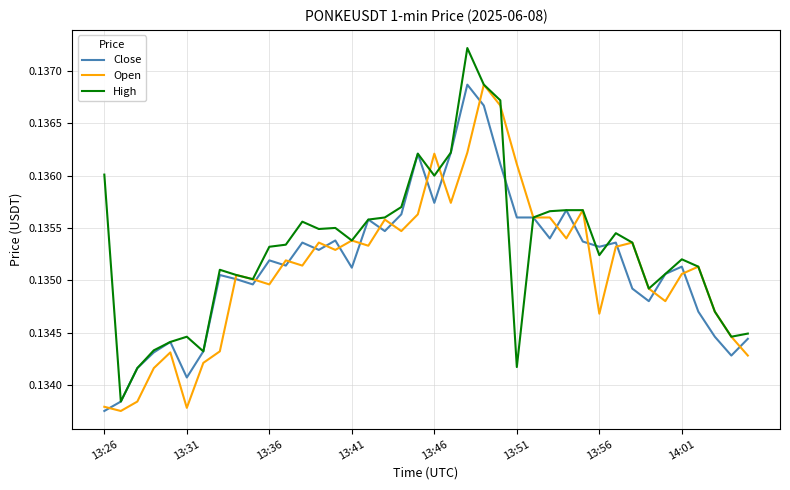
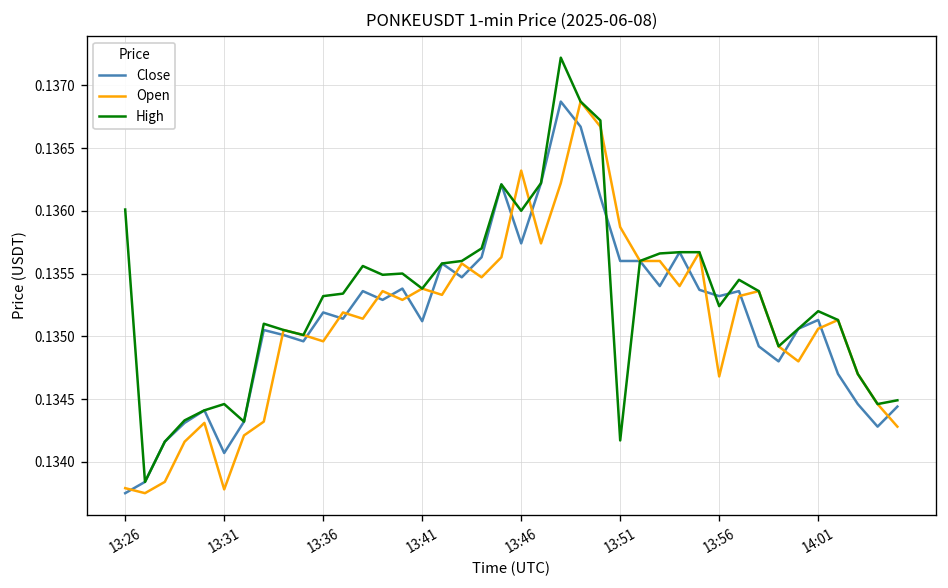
  {
    "Close": {
      "13:26": 0.13375,
      "13:31": 0.13407,
      "13:36": 0.13519,
      "13:41": 0.13512,
      "13:46": 0.13574,
      "13:51": 0.13560,
      "13:56": 0.13532,
      "14:01": 0.13513
    },
    "Open": {
      "13:26": 0.13379,
      "13:31": 0.13378,
      "13:36": 0.13496,
-     "13:46": 0.13621,
-     "13:51": 0.13611,
+     "13:46": 0.13632,
+     "13:51": 0.13587,
      "13:56": 0.13468,
      "14:01": 0.13506
    },
    "High": {
      "13:26": 0.13601,
      "13:31": 0.13446,
      "13:36": 0.13532,
      "13:46": 0.13600,
      "13:51": 0.13417,
      "13:56": 0.13524,
      "14:01": 0.13520
    }
  }
